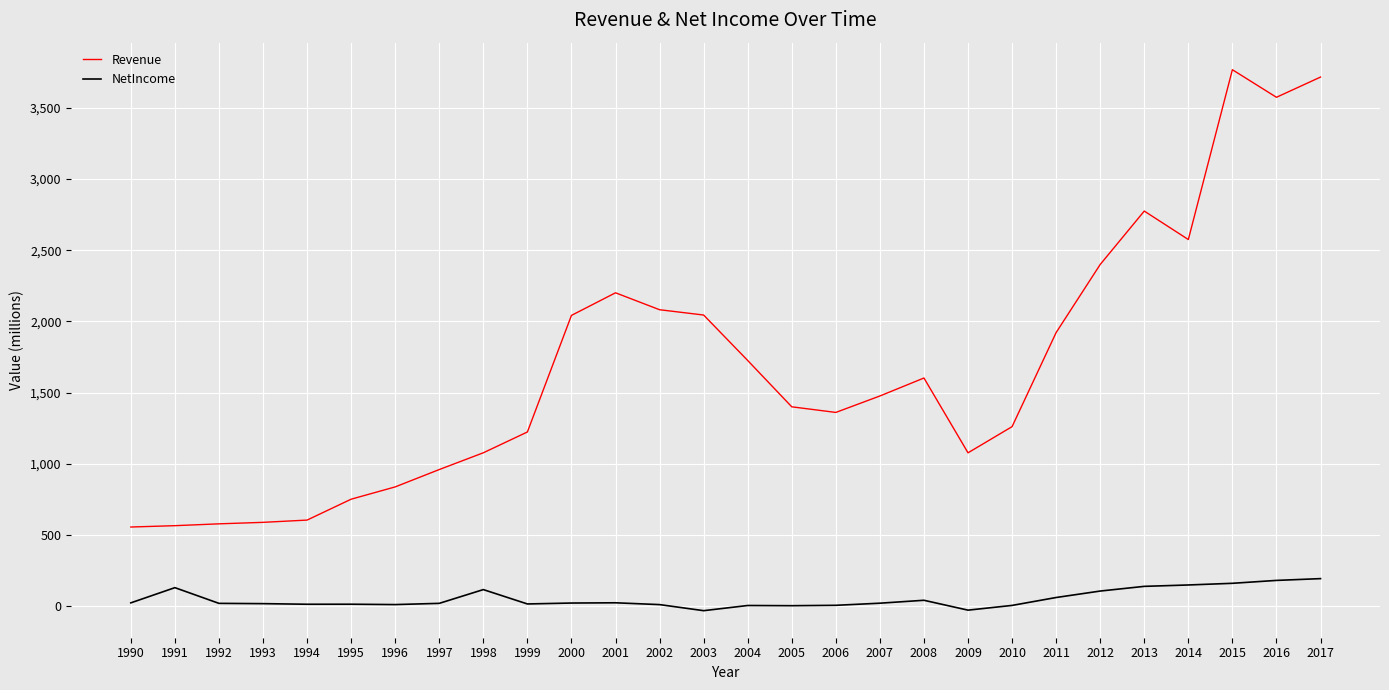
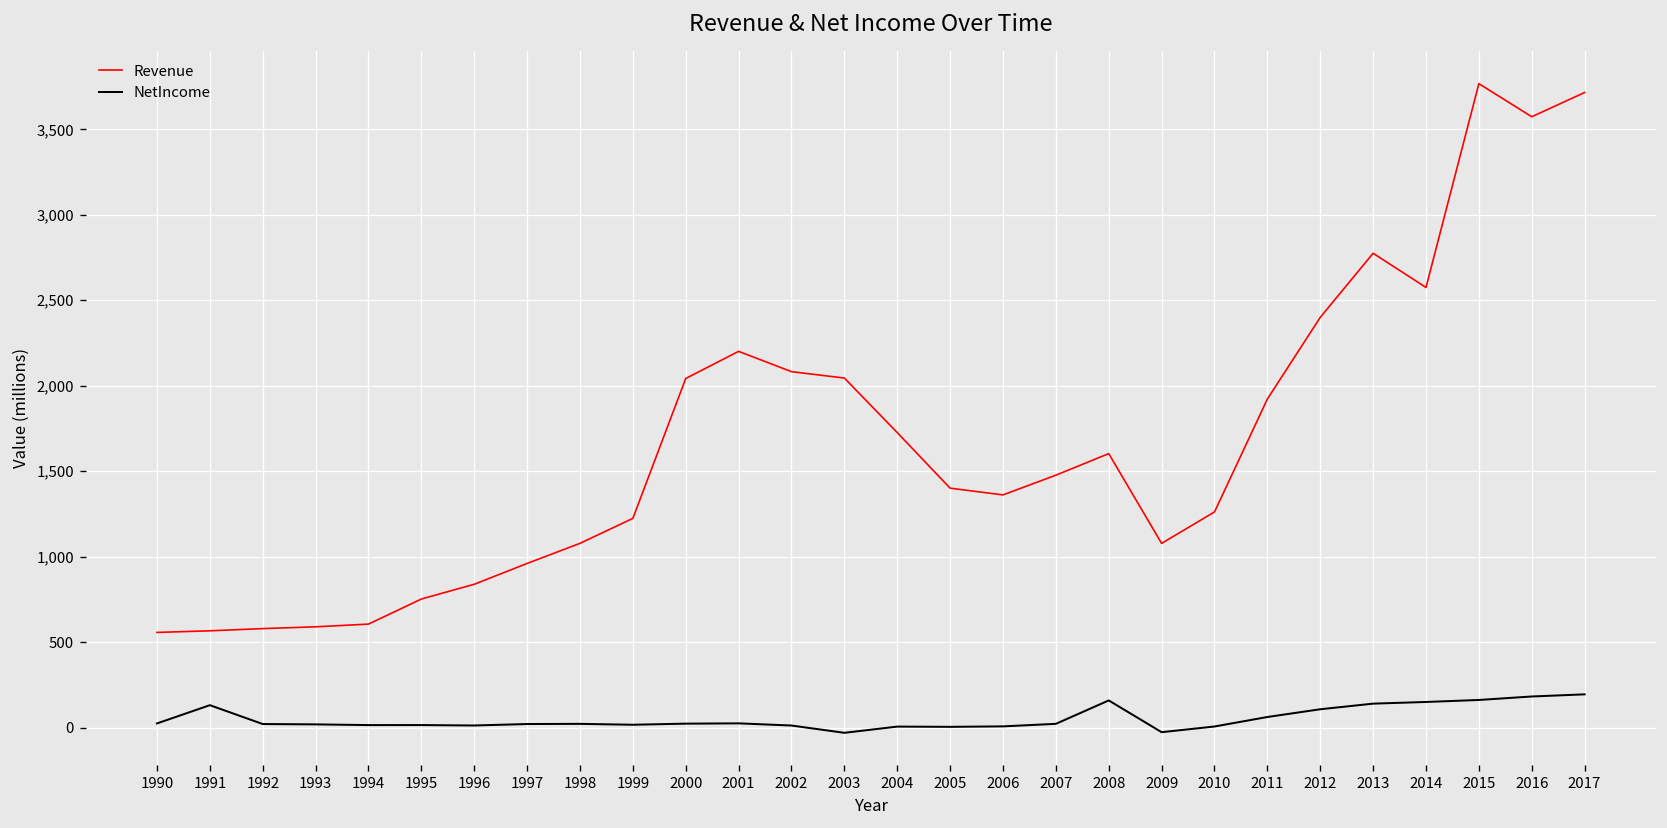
  {
    "Revenue": {
      "1990": "560",
      "1991": "570",
      "1992": "580",
      "1993": "590",
      "1994": "610",
      "1995": "750",
      "1996": "840",
      "1997": "960",
      "1998": "1,080",
      "1999": "1,220",
      "2000": "2,040",
      "2001": "2,200",
      "2002": "2,080",
      "2003": "2,040",
      "2004": "1,730",
      "2005": "1,400",
      "2006": "1,360",
      "2007": "1,480",
      "2008": "1,600",
      "2009": "1,080",
      "2010": "1,260",
      "2011": "1,920",
      "2012": "2,400",
      "2013": "2,770",
      "2014": "2,570",
      "2015": "3,770",
      "2016": "3,570",
      "2017": "3,720"
    },
    "NetIncome": {
      "1990": "20",
      "1991": "130",
      "1992": "20",
      "1993": "20",
      "1994": "10",
      "1995": "10",
      "1996": "10",
      "1997": "20",
-     "1998": "120",
+     "1998": "20",
      "1999": "20",
      "2000": "20",
      "2001": "20",
      "2002": "10",
      "2003": "-30",
      "2004": "10",
      "2005": "0",
      "2006": "10",
      "2007": "20",
-     "2008": "40",
+     "2008": "160",
      "2009": "-30",
      "2010": "10",
      "2011": "60",
      "2012": "110",
      "2013": "140",
      "2014": "150",
      "2015": "160",
      "2016": "180",
      "2017": "190"
    }
  }
